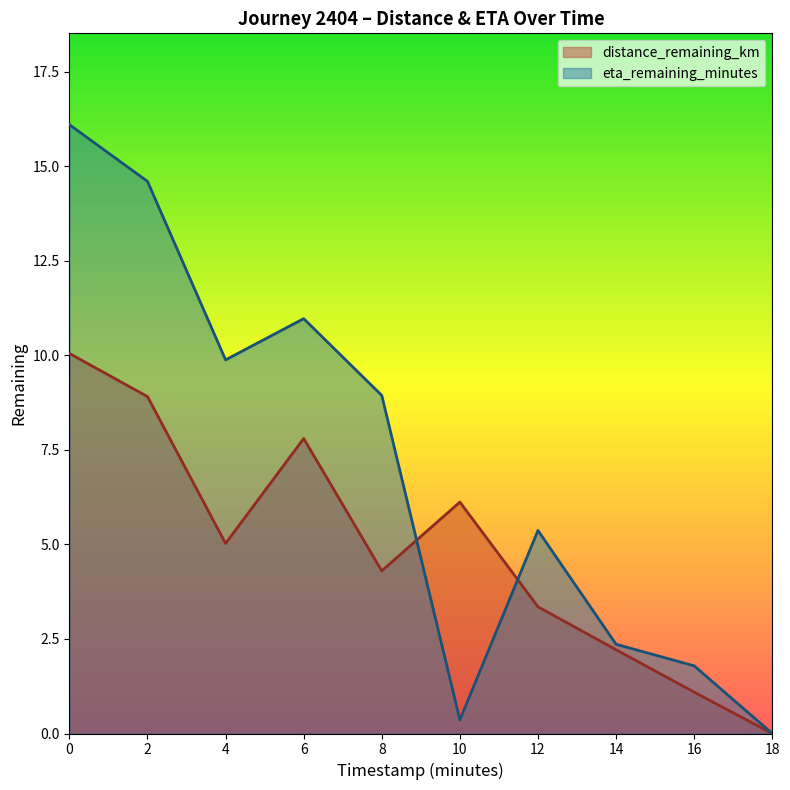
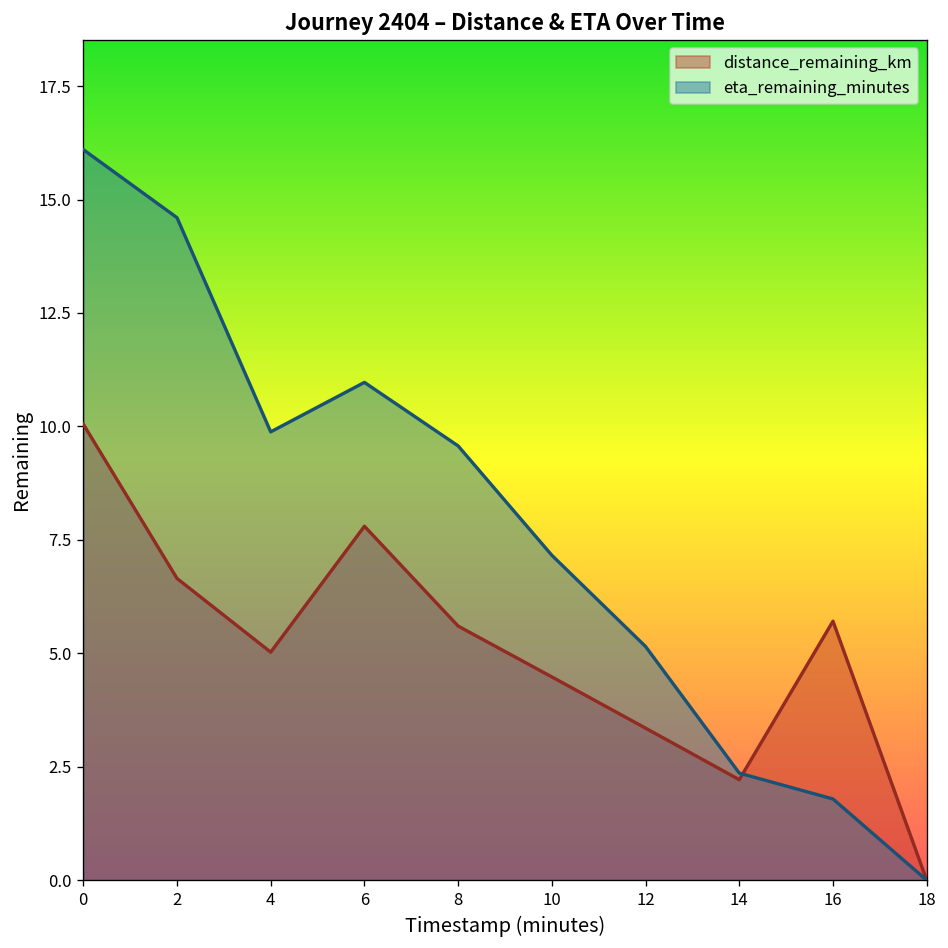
  {
    "distance_remaining_km": {
      "0": 10.1,
-     "2": 8.9,
+     "2": 6.7,
      "4": 5.0,
      "6": 7.8,
-     "8": 4.3,
-     "10": 6.1,
+     "8": 5.6,
+     "10": 4.5,
      "12": 3.4,
      "14": 2.2,
-     "16": 1.1
+     "16": 5.7
    },
    "eta_remaining_minutes": {
      "0": 16.1,
      "2": 14.6,
      "4": 9.9,
      "6": 11.0,
-     "8": 8.9,
-     "10": 0.4,
-     "12": 5.4,
+     "8": 9.6,
+     "10": 7.2,
+     "12": 5.2,
      "14": 2.4,
      "16": 1.8
    }
  }
